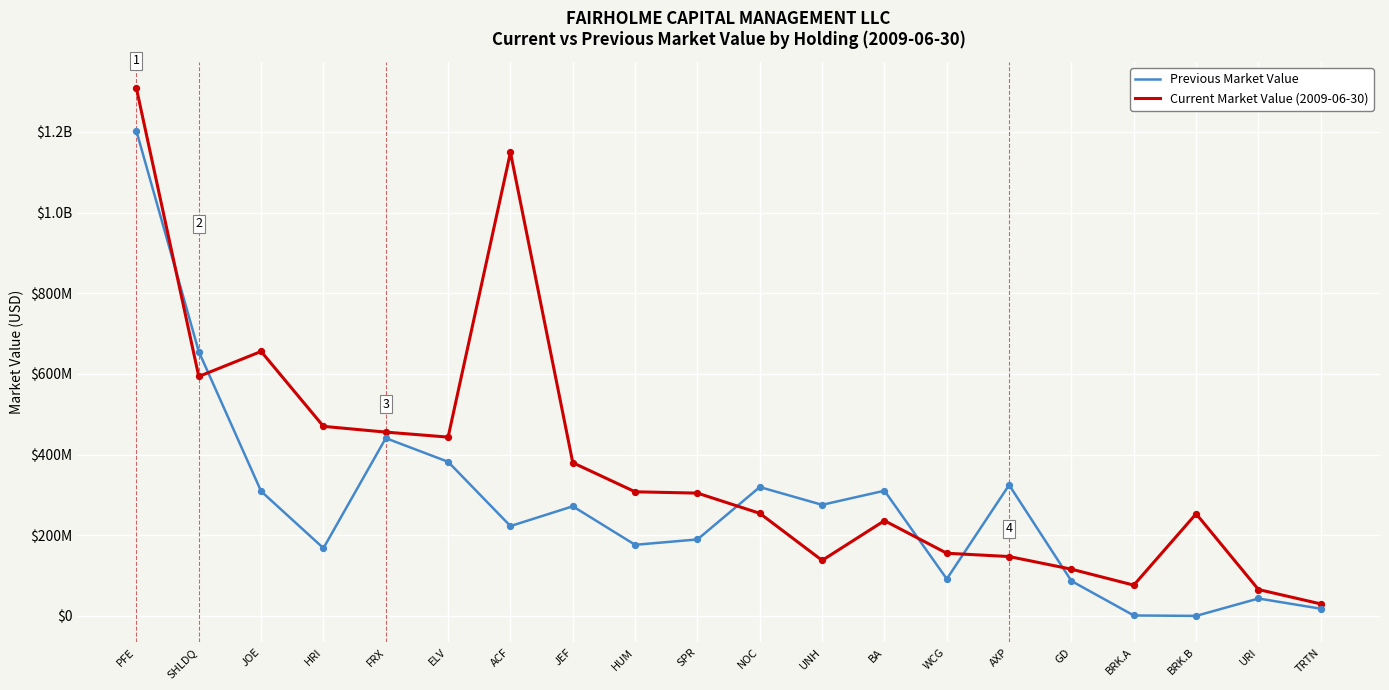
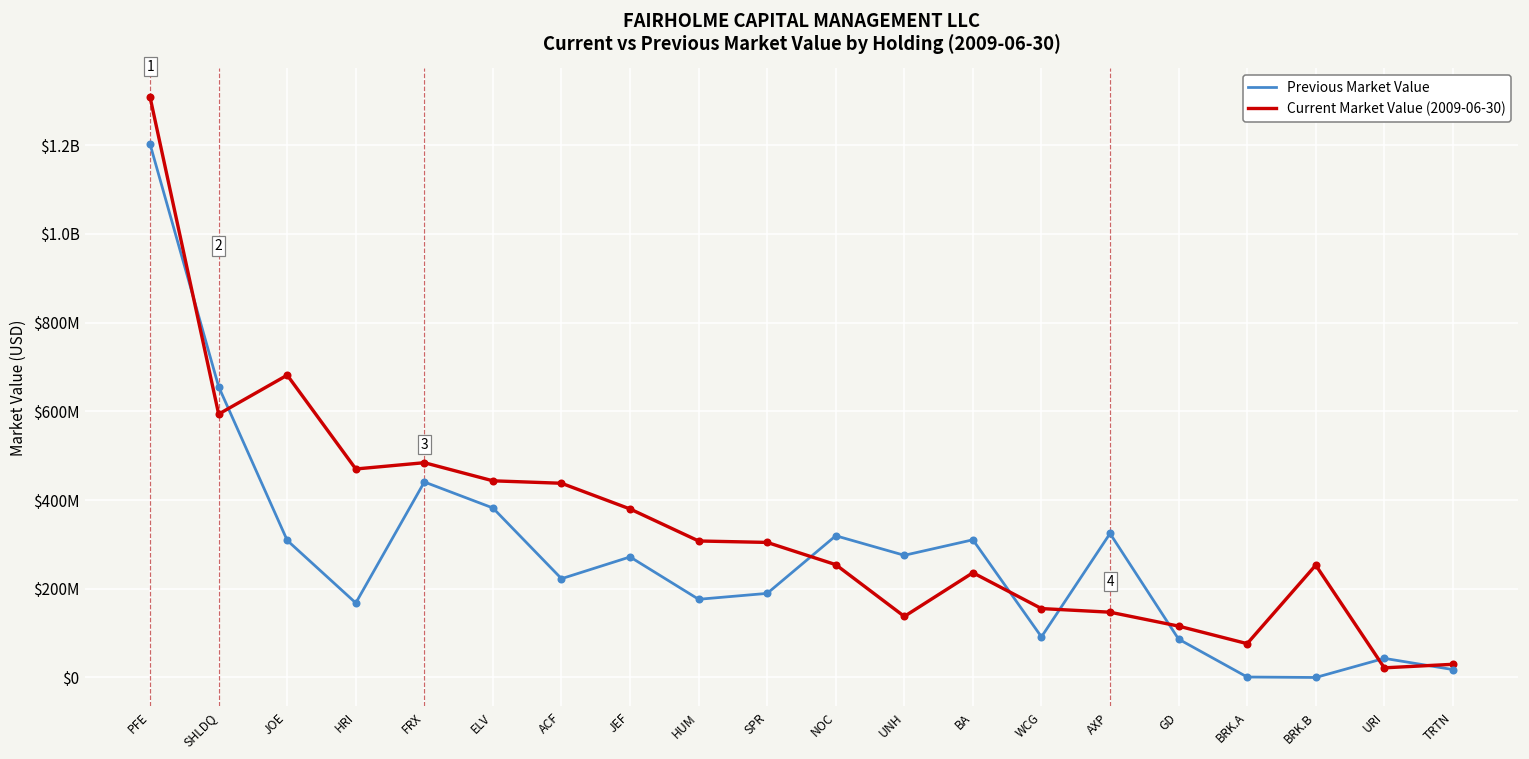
  {
    "Previous Market Value": {
      "PFE": "$1200000000",
      "SHLDQ": "$660000000",
      "JOE": "$310000000",
      "HRI": "$170000000",
      "FRX": "$440000000",
      "ELV": "$380000000",
      "ACF": "$220000000",
      "JEF": "$270000000",
      "HUM": "$180000000",
      "SPR": "$190000000",
      "NOC": "$320000000",
      "UNH": "$280000000",
      "BA": "$310000000",
      "WCG": "$90000000",
      "AXP": "$320000000",
      "GD": "$90000000",
      "BRK.A": "$0",
      "BRK.B": "$0",
      "URI": "$40000000",
      "TRTN": "$20000000"
    },
    "Current Market Value (2009-06-30)": {
      "SHLDQ": "$590000000",
-     "JOE": "$660000000",
+     "JOE": "$680000000",
      "HRI": "$470000000",
-     "FRX": "$460000000",
+     "FRX": "$480000000",
      "ELV": "$440000000",
-     "ACF": "$1150000000",
+     "ACF": "$440000000",
      "JEF": "$380000000",
      "HUM": "$310000000",
      "SPR": "$300000000",
      "NOC": "$250000000",
      "UNH": "$140000000",
      "BA": "$240000000",
      "WCG": "$160000000",
      "GD": "$120000000",
      "BRK.A": "$80000000",
      "BRK.B": "$250000000",
-     "URI": "$70000000",
+     "URI": "$20000000",
      "TRTN": "$30000000"
    }
  }
